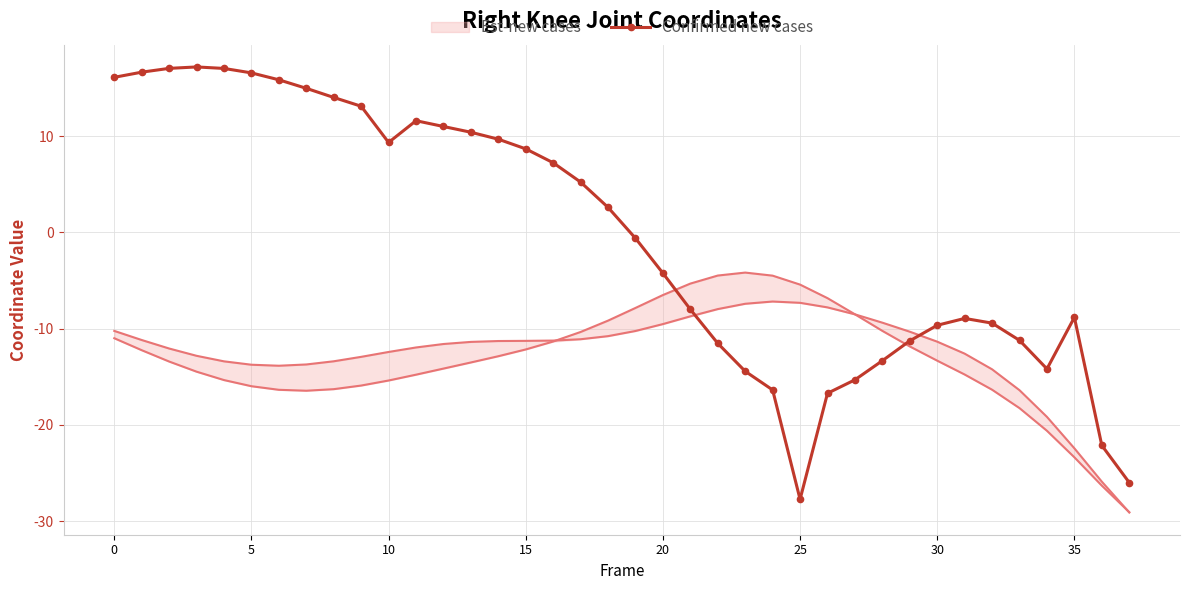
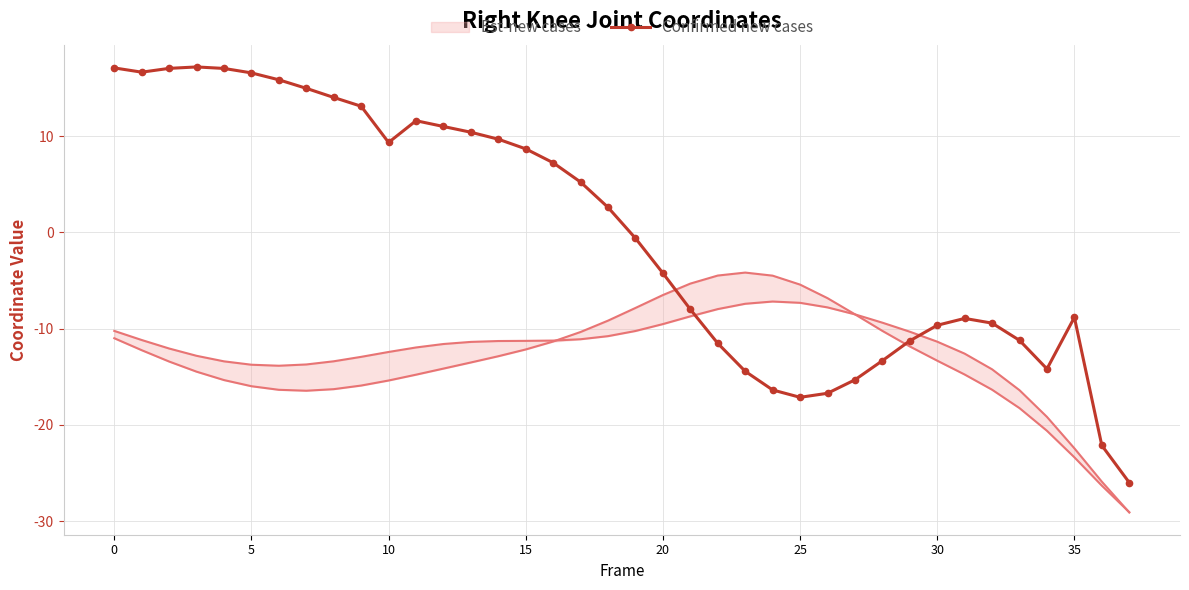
  {
    "Confirmed new cases": {
-     "0": 16,
+     "0": 17,
      "5": 17,
      "10": 9,
      "15": 9,
      "20": -4,
-     "25": -28,
+     "25": -17,
      "30": -10,
      "35": -9
    }
  }
